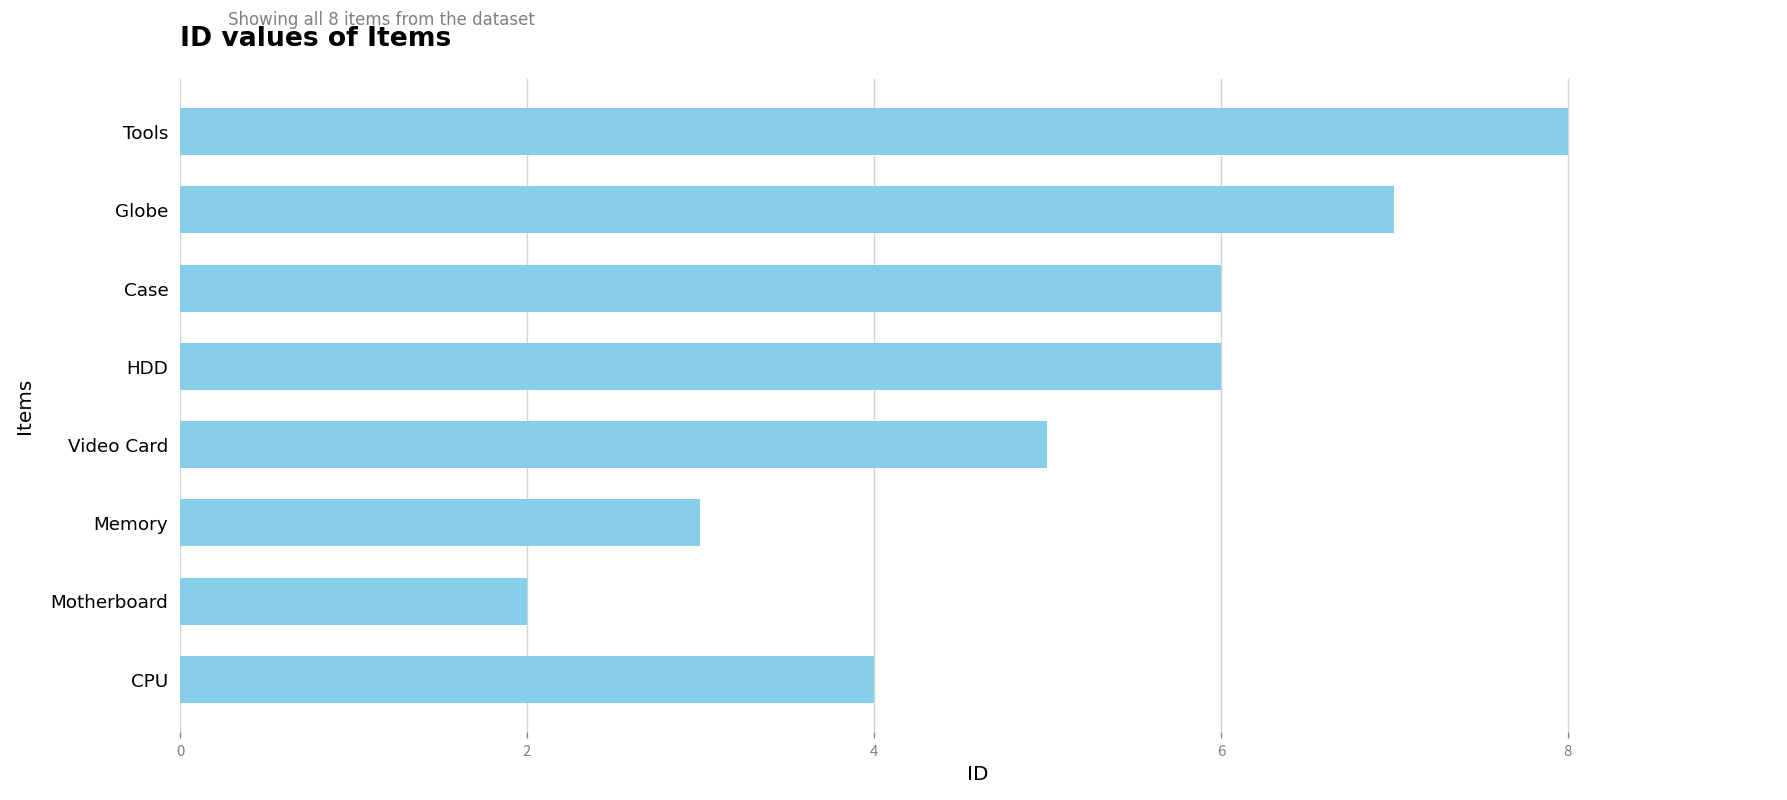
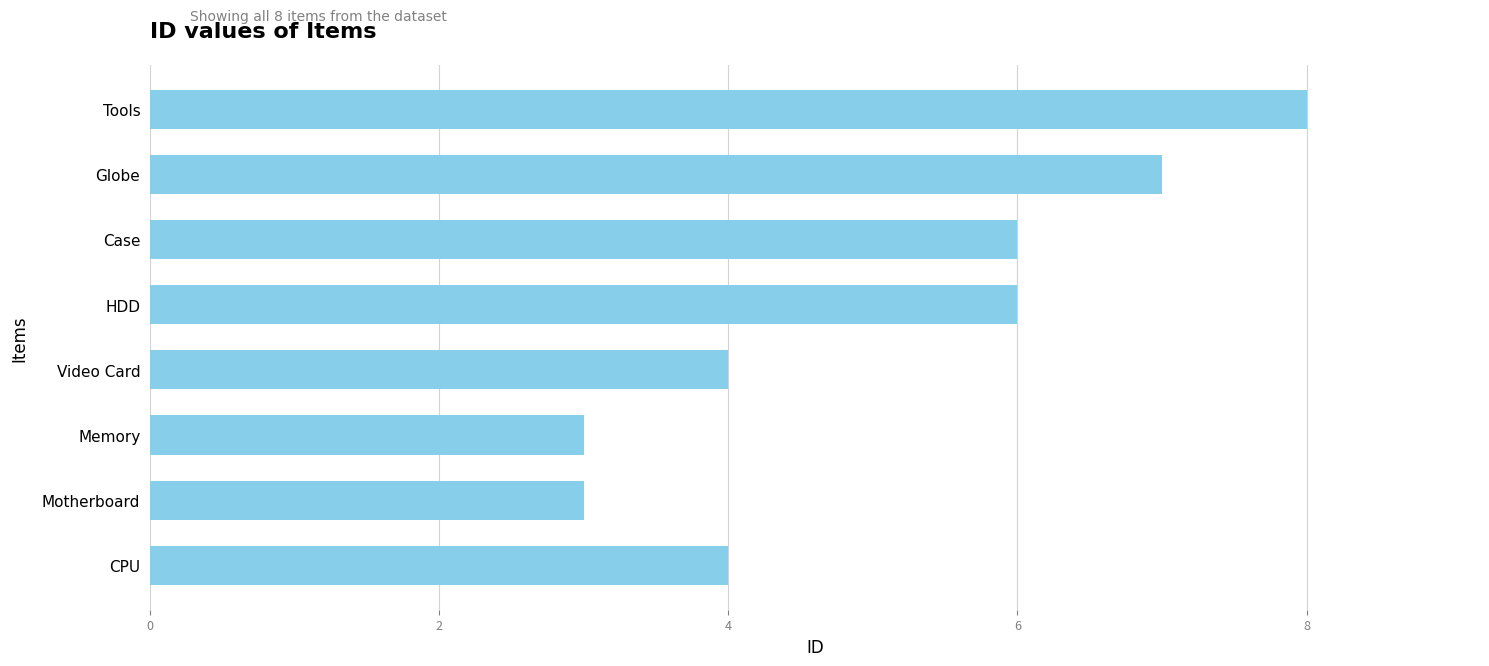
  {
    "Tools": 8,
    "Globe": 7,
    "Case": 6,
    "HDD": 6,
-   "Video Card": 5,
+   "Video Card": 4,
    "Memory": 3,
-   "Motherboard": 2,
+   "Motherboard": 3,
    "CPU": 4
  }
